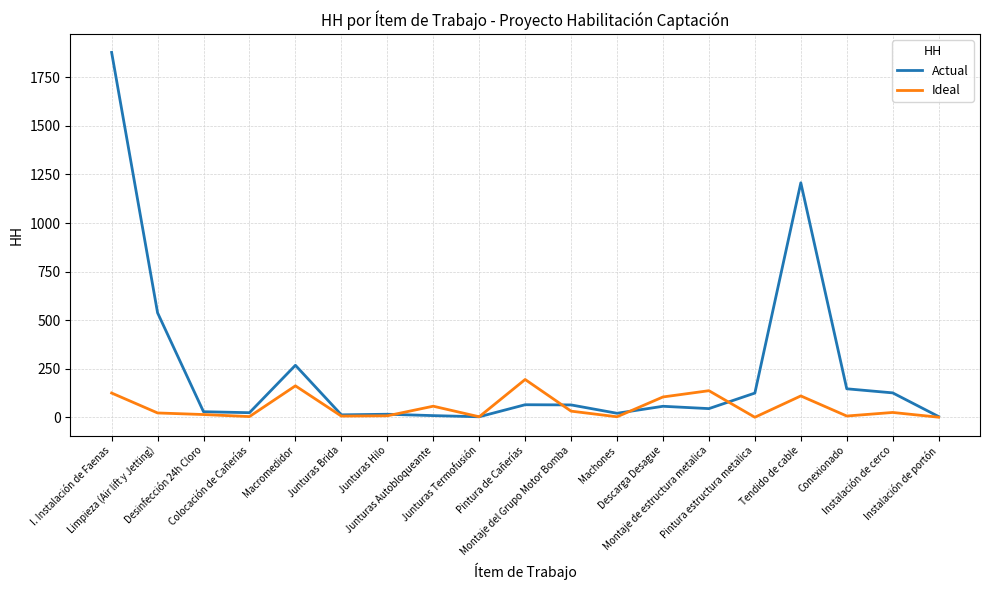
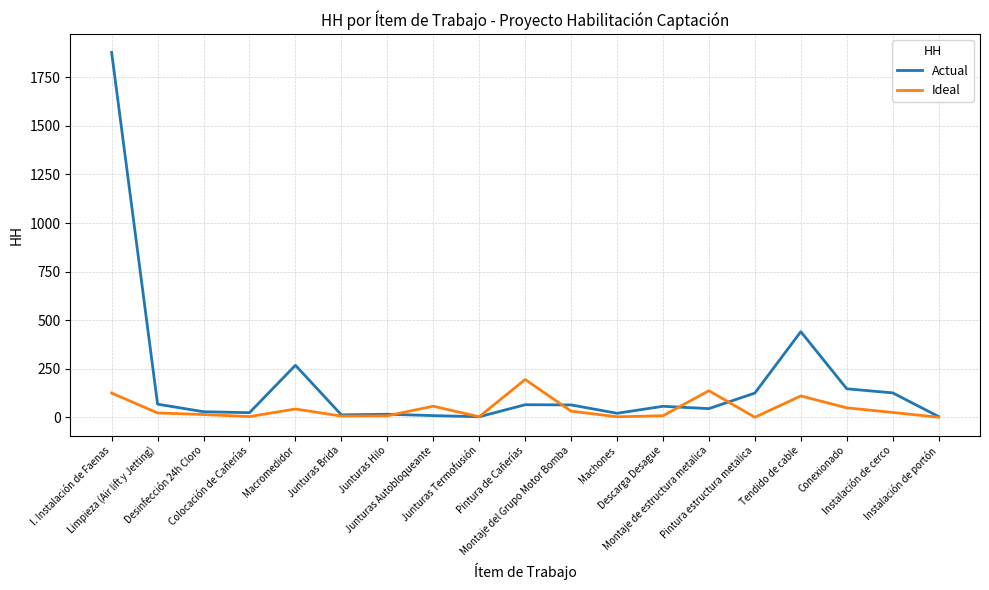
  {
    "Actual": {
      "I. Instalación de Faenas": 1880,
-     "Limpieza (Air lift y Jetting)": 540,
+     "Limpieza (Air lift y Jetting)": 70,
      "Desinfección 24h Cloro": 30,
      "Colocación de Cañerías": 20,
      "Macromedidor": 270,
      "Junturas Autobloqueante": 10,
      "Pintura de Cañerías": 70,
      "Montaje del Grupo Motor Bomba": 60,
      "Machones": 20,
      "Descarga Desague": 60,
      "Montaje de estructura metalica": 50,
      "Pintura estructura metalica": 130,
-     "Tendido de cable": 1210,
+     "Tendido de cable": 440,
      "Conexionado": 150,
      "Instalación de cerco": 130
    },
    "Ideal": {
      "I. Instalación de Faenas": 130,
      "Limpieza (Air lift y Jetting)": 20,
      "Desinfección 24h Cloro": 10,
      "Colocación de Cañerías": 0,
-     "Macromedidor": 160,
+     "Macromedidor": 40,
      "Junturas Autobloqueante": 60,
      "Pintura de Cañerías": 190,
      "Montaje del Grupo Motor Bomba": 30,
      "Machones": 0,
-     "Descarga Desague": 100,
+     "Descarga Desague": 10,
      "Montaje de estructura metalica": 140,
      "Pintura estructura metalica": 0,
      "Tendido de cable": 110,
-     "Conexionado": 10,
+     "Conexionado": 50,
      "Instalación de cerco": 30
    }
  }
